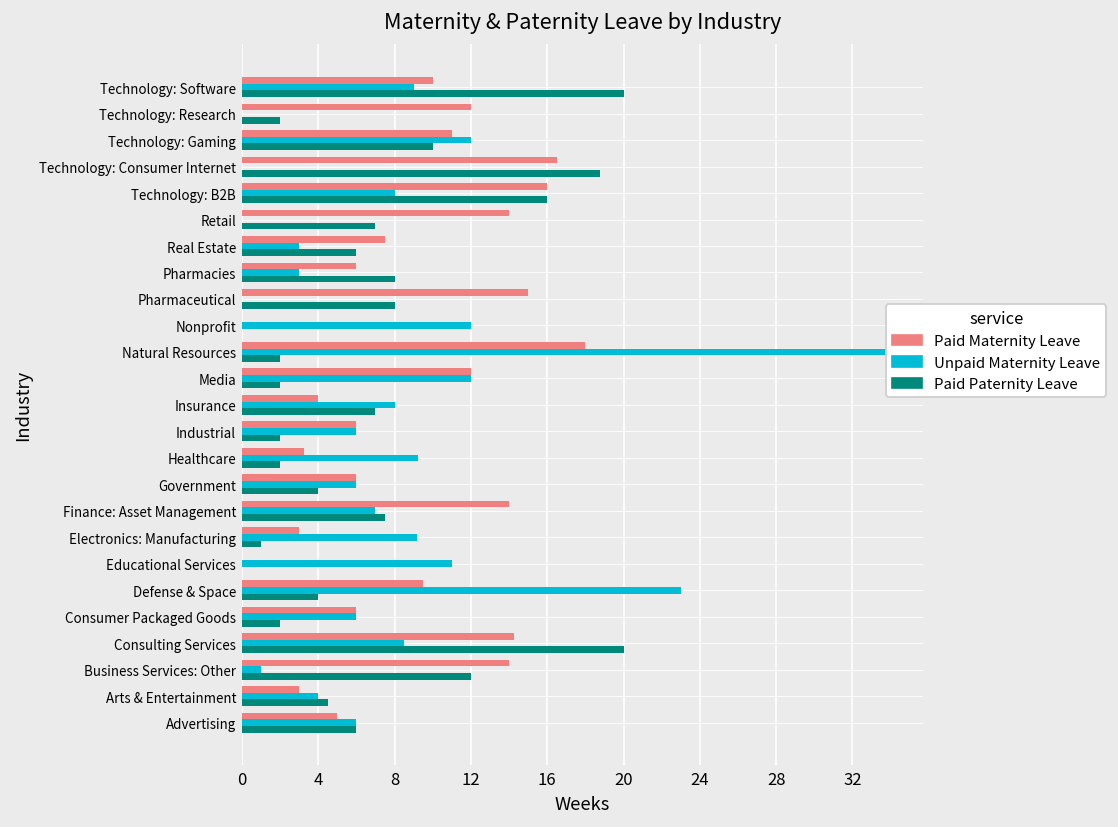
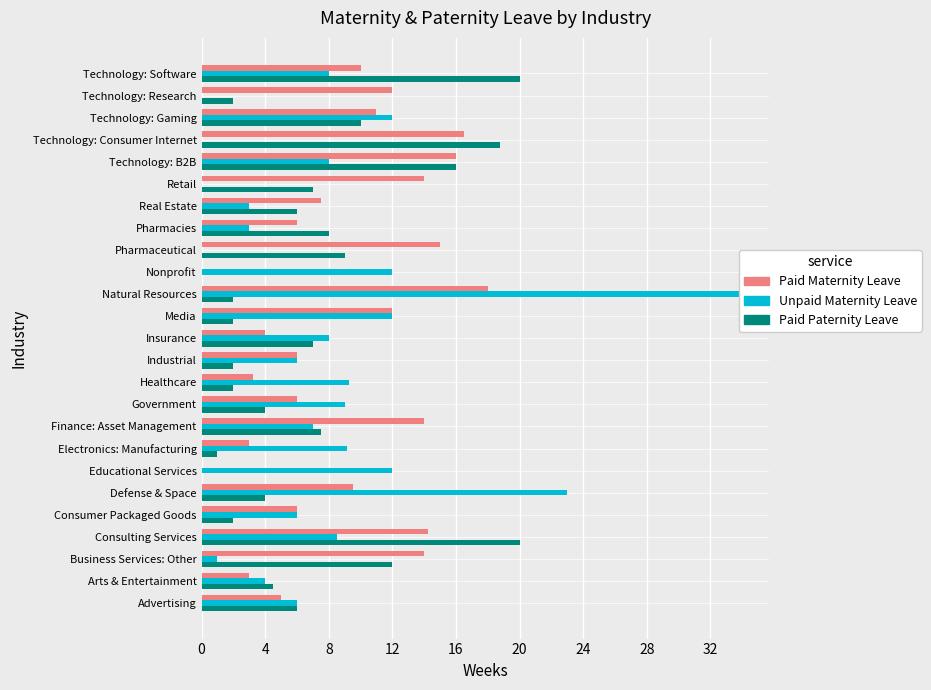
  {
    "Paid Maternity Leave": {
      "Technology: Software": 10,
      "Technology: Research": 12,
      "Technology: Gaming": 11,
      "Technology: Consumer Internet": 16.5,
      "Technology: B2B": 16,
      "Retail": 14,
      "Real Estate": 7.5,
      "Pharmacies": 6,
      "Pharmaceutical": 15,
      "Nonprofit": 0,
      "Natural Resources": 18,
      "Media": 12,
      "Insurance": 4,
      "Industrial": 6,
      "Healthcare": 3.3,
      "Government": 6,
      "Finance: Asset Management": 14,
      "Electronics: Manufacturing": 3,
      "Educational Services": 0,
      "Defense & Space": 9.5,
      "Consumer Packaged Goods": 6,
      "Consulting Services": 14.3,
      "Business Services: Other": 14,
      "Arts & Entertainment": 3,
      "Advertising": 5
    },
    "Unpaid Maternity Leave": {
-     "Technology: Software": 9,
+     "Technology: Software": 8,
      "Technology: Research": 0,
      "Technology: Gaming": 12,
      "Technology: Consumer Internet": 0,
      "Technology: B2B": 8,
      "Retail": 0,
      "Real Estate": 3,
      "Pharmacies": 3,
      "Pharmaceutical": 0,
      "Nonprofit": 12,
      "Media": 12,
      "Insurance": 8,
      "Industrial": 6,
      "Healthcare": 9.3,
-     "Government": 6,
+     "Government": 9,
      "Finance: Asset Management": 7,
      "Electronics: Manufacturing": 9.2,
-     "Educational Services": 11,
+     "Educational Services": 12,
      "Defense & Space": 23,
      "Consumer Packaged Goods": 6,
      "Consulting Services": 8.5,
      "Business Services: Other": 1,
      "Arts & Entertainment": 4,
      "Advertising": 6
    },
    "Paid Paternity Leave": {
      "Technology: Software": 20,
      "Technology: Research": 2,
      "Technology: Gaming": 10,
      "Technology: Consumer Internet": 18.8,
      "Technology: B2B": 16,
      "Retail": 7,
      "Real Estate": 6,
      "Pharmacies": 8,
-     "Pharmaceutical": 8,
+     "Pharmaceutical": 9,
      "Nonprofit": 0,
      "Natural Resources": 2,
      "Media": 2,
      "Insurance": 7,
      "Industrial": 2,
      "Healthcare": 2,
      "Government": 4,
      "Finance: Asset Management": 7.5,
      "Electronics: Manufacturing": 1,
      "Educational Services": 0,
      "Defense & Space": 4,
      "Consumer Packaged Goods": 2,
      "Consulting Services": 20,
      "Business Services: Other": 12,
      "Arts & Entertainment": 4.5,
      "Advertising": 6
    }
  }
